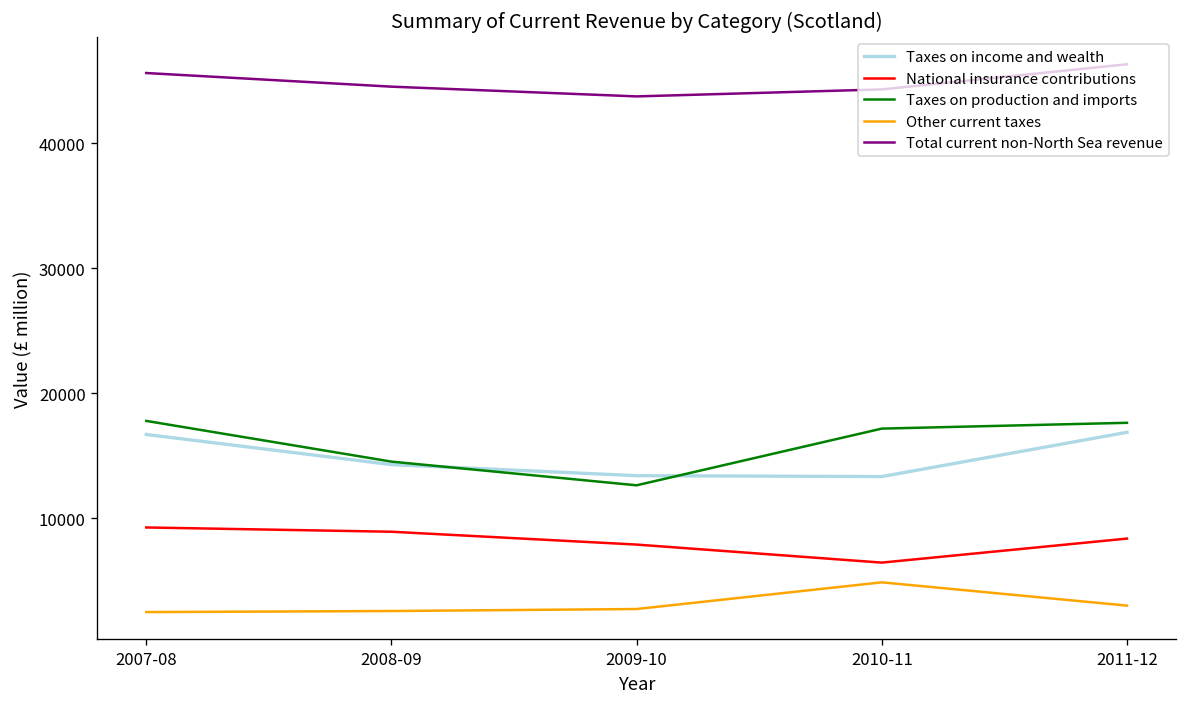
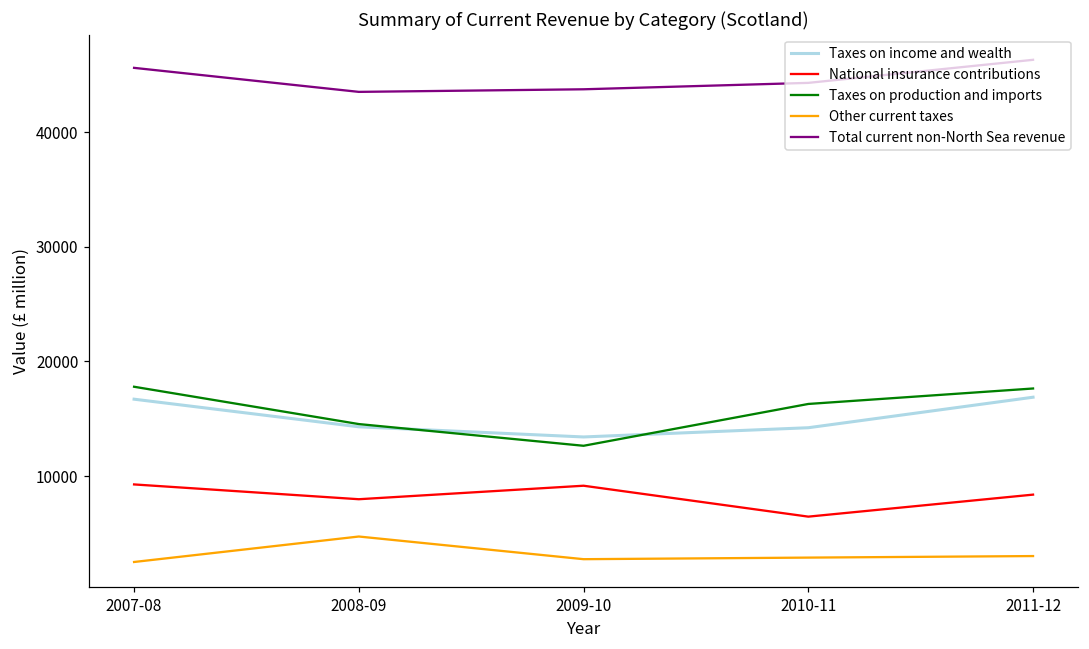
  {
    "Taxes on income and wealth": {
      "2007-08": 16700,
      "2009-10": 13400,
-     "2010-11": 13400,
+     "2010-11": 14200,
      "2011-12": 16900
    },
    "National insurance contributions": {
      "2007-08": 9300,
-     "2008-09": 8900,
-     "2009-10": 7900,
+     "2008-09": 8000,
+     "2009-10": 9200,
      "2010-11": 6500,
      "2011-12": 8400
    },
    "Taxes on production and imports": {
      "2007-08": 17800,
      "2009-10": 12700,
-     "2010-11": 17200,
+     "2010-11": 16300,
      "2011-12": 17600
    },
    "Other current taxes": {
      "2007-08": 2500,
-     "2008-09": 2600,
+     "2008-09": 4700,
      "2009-10": 2800,
-     "2010-11": 4900,
+     "2010-11": 2900,
      "2011-12": 3000
    },
    "Total current non-North Sea revenue": {
      "2007-08": 45600,
-     "2008-09": 44500,
+     "2008-09": 43500,
      "2009-10": 43700
    }
  }
